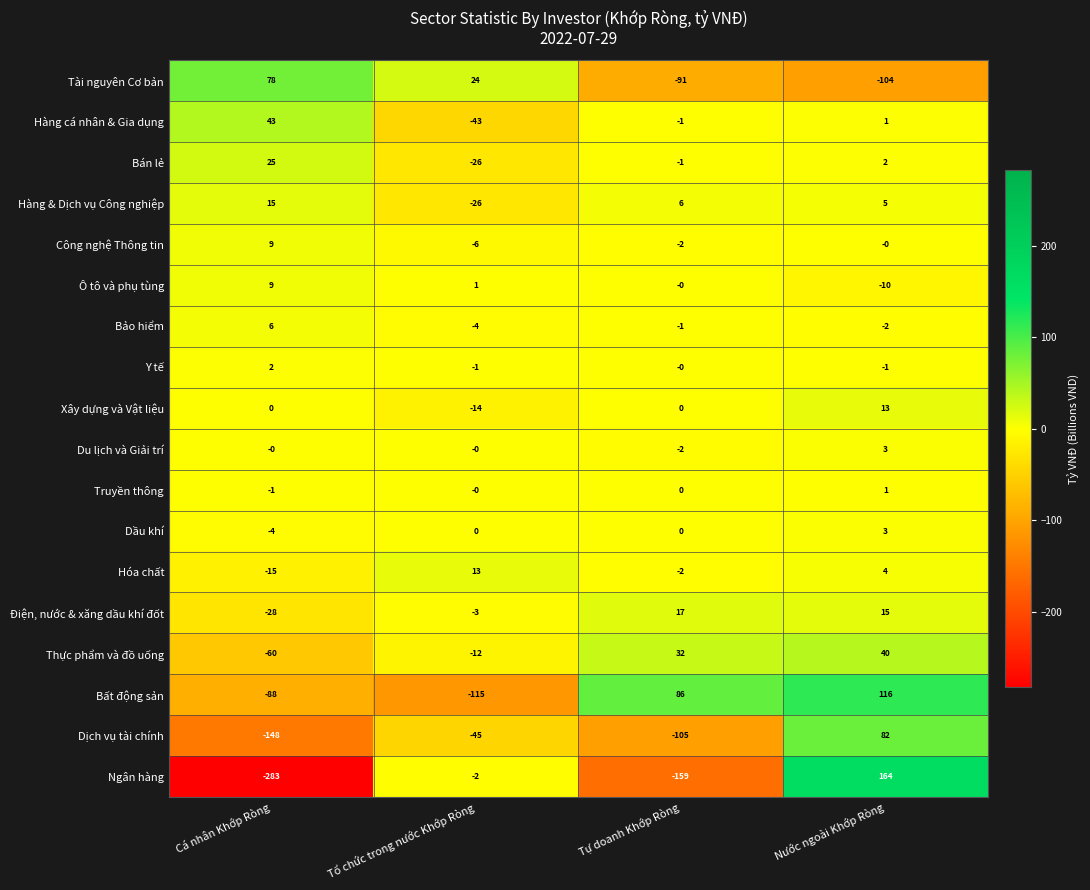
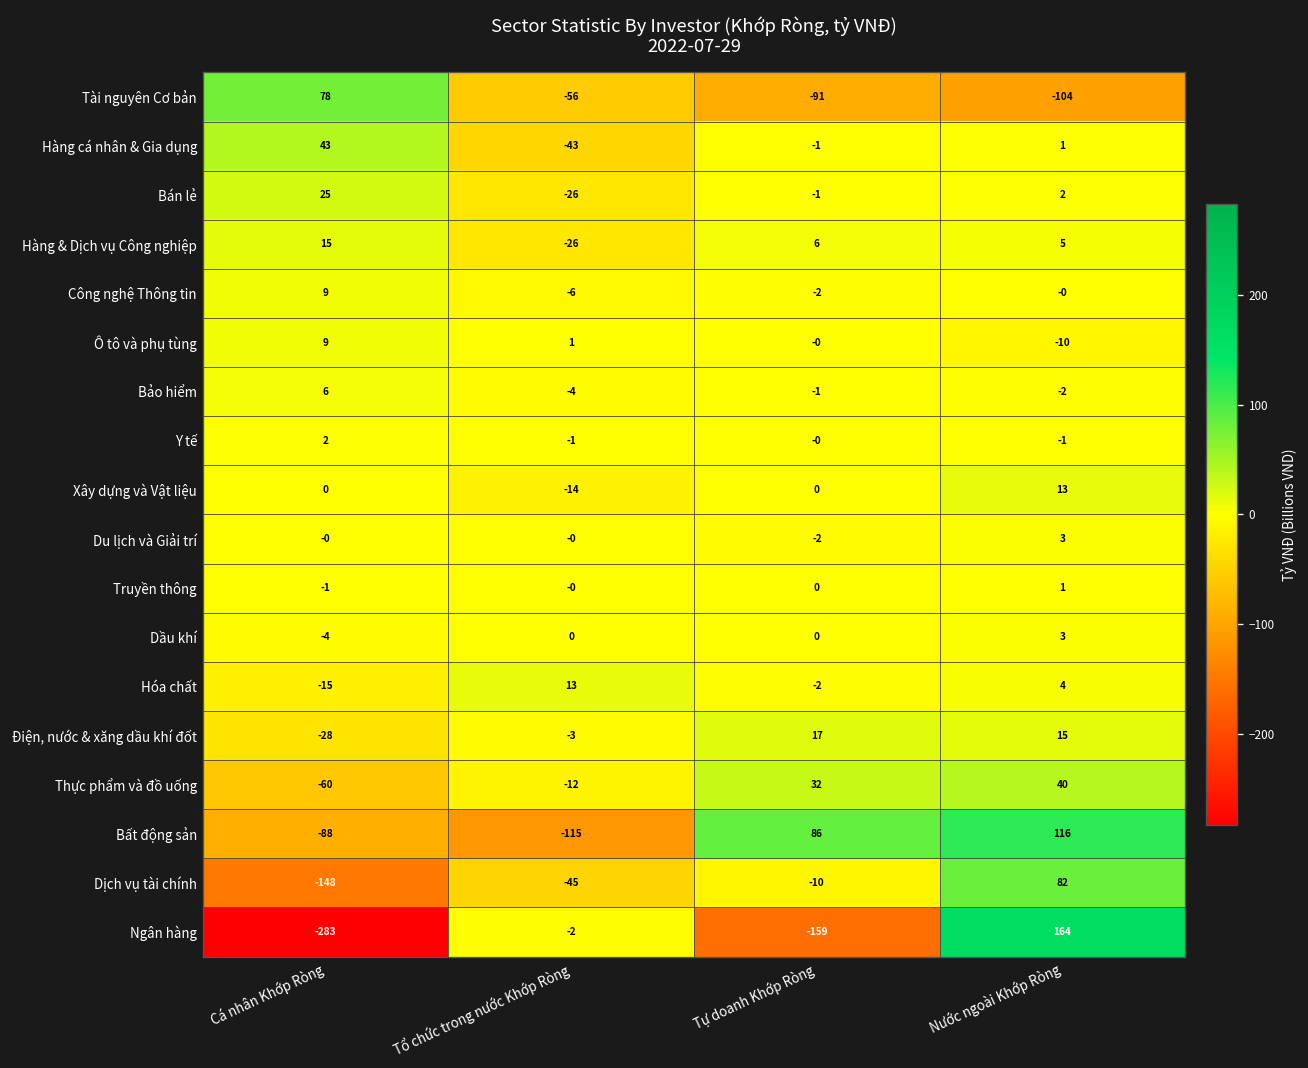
  {
    "Tài nguyên Cơ bản": {
      "Cá nhân Khớp Ròng": 78,
-     "Tổ chức trong nước Khớp Ròng": 24,
+     "Tổ chức trong nước Khớp Ròng": -56,
      "Tự doanh Khớp Ròng": -91,
      "Nước ngoài Khớp Ròng": -104
    },
    "Hàng cá nhân & Gia dụng": {
      "Cá nhân Khớp Ròng": 43,
      "Tổ chức trong nước Khớp Ròng": -43,
      "Tự doanh Khớp Ròng": -1,
      "Nước ngoài Khớp Ròng": 1
    },
    "Bán lẻ": {
      "Cá nhân Khớp Ròng": 25,
      "Tổ chức trong nước Khớp Ròng": -26,
      "Tự doanh Khớp Ròng": -1,
      "Nước ngoài Khớp Ròng": 2
    },
    "Hàng & Dịch vụ Công nghiệp": {
      "Cá nhân Khớp Ròng": 15,
      "Tổ chức trong nước Khớp Ròng": -26,
      "Tự doanh Khớp Ròng": 6,
      "Nước ngoài Khớp Ròng": 5
    },
    "Công nghệ Thông tin": {
      "Cá nhân Khớp Ròng": 9,
      "Tổ chức trong nước Khớp Ròng": -6,
      "Tự doanh Khớp Ròng": -2,
      "Nước ngoài Khớp Ròng": -0
    },
    "Ô tô và phụ tùng": {
      "Cá nhân Khớp Ròng": 9,
      "Tổ chức trong nước Khớp Ròng": 1,
      "Tự doanh Khớp Ròng": -0,
      "Nước ngoài Khớp Ròng": -10
    },
    "Bảo hiểm": {
      "Cá nhân Khớp Ròng": 6,
      "Tổ chức trong nước Khớp Ròng": -4,
      "Tự doanh Khớp Ròng": -1,
      "Nước ngoài Khớp Ròng": -2
    },
    "Y tế": {
      "Cá nhân Khớp Ròng": 2,
      "Tổ chức trong nước Khớp Ròng": -1,
      "Tự doanh Khớp Ròng": -0,
      "Nước ngoài Khớp Ròng": -1
    },
    "Xây dựng và Vật liệu": {
      "Cá nhân Khớp Ròng": 0,
      "Tổ chức trong nước Khớp Ròng": -14,
      "Tự doanh Khớp Ròng": 0,
      "Nước ngoài Khớp Ròng": 13
    },
    "Du lịch và Giải trí": {
      "Cá nhân Khớp Ròng": -0,
      "Tổ chức trong nước Khớp Ròng": -0,
      "Tự doanh Khớp Ròng": -2,
      "Nước ngoài Khớp Ròng": 3
    },
    "Truyền thông": {
      "Cá nhân Khớp Ròng": -1,
      "Tổ chức trong nước Khớp Ròng": -0,
      "Tự doanh Khớp Ròng": 0,
      "Nước ngoài Khớp Ròng": 1
    },
    "Dầu khí": {
      "Cá nhân Khớp Ròng": -4,
      "Tổ chức trong nước Khớp Ròng": 0,
      "Tự doanh Khớp Ròng": 0,
      "Nước ngoài Khớp Ròng": 3
    },
    "Hóa chất": {
      "Cá nhân Khớp Ròng": -15,
      "Tổ chức trong nước Khớp Ròng": 13,
      "Tự doanh Khớp Ròng": -2,
      "Nước ngoài Khớp Ròng": 4
    },
    "Điện, nước & xăng dầu khí đốt": {
      "Cá nhân Khớp Ròng": -28,
      "Tổ chức trong nước Khớp Ròng": -3,
      "Tự doanh Khớp Ròng": 17,
      "Nước ngoài Khớp Ròng": 15
    },
    "Thực phẩm và đồ uống": {
      "Cá nhân Khớp Ròng": -60,
      "Tổ chức trong nước Khớp Ròng": -12,
      "Tự doanh Khớp Ròng": 32,
      "Nước ngoài Khớp Ròng": 40
    },
    "Bất động sản": {
      "Cá nhân Khớp Ròng": -88,
      "Tổ chức trong nước Khớp Ròng": -115,
      "Tự doanh Khớp Ròng": 86,
      "Nước ngoài Khớp Ròng": 116
    },
    "Dịch vụ tài chính": {
      "Cá nhân Khớp Ròng": -148,
      "Tổ chức trong nước Khớp Ròng": -45,
-     "Tự doanh Khớp Ròng": -105,
+     "Tự doanh Khớp Ròng": -10,
      "Nước ngoài Khớp Ròng": 82
    },
    "Ngân hàng": {
      "Cá nhân Khớp Ròng": -283,
      "Tổ chức trong nước Khớp Ròng": -2,
      "Tự doanh Khớp Ròng": -159,
      "Nước ngoài Khớp Ròng": 164
    }
  }
